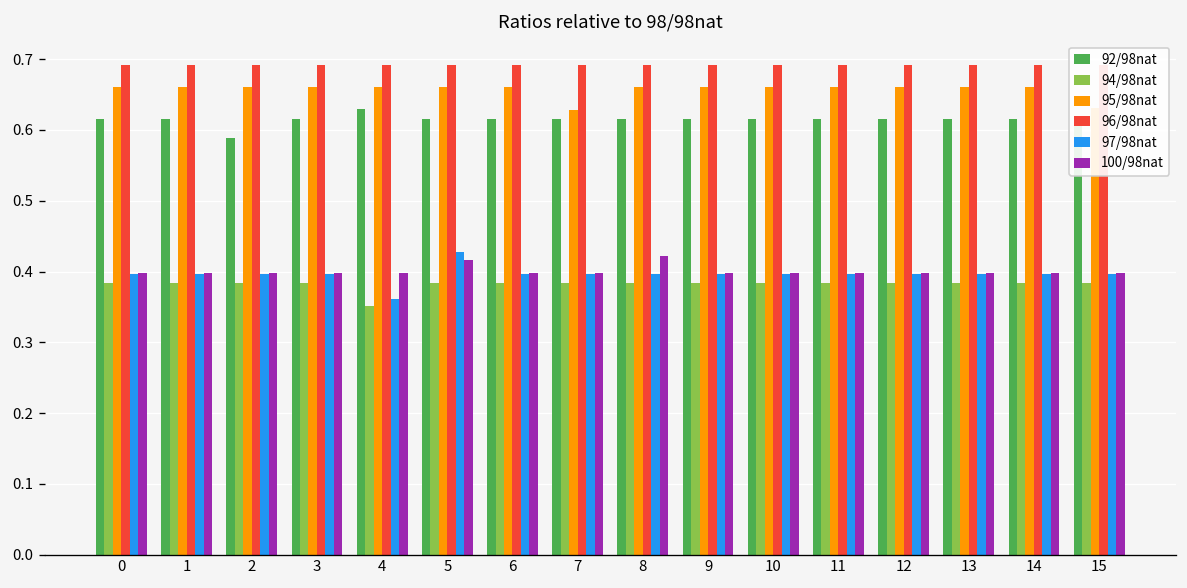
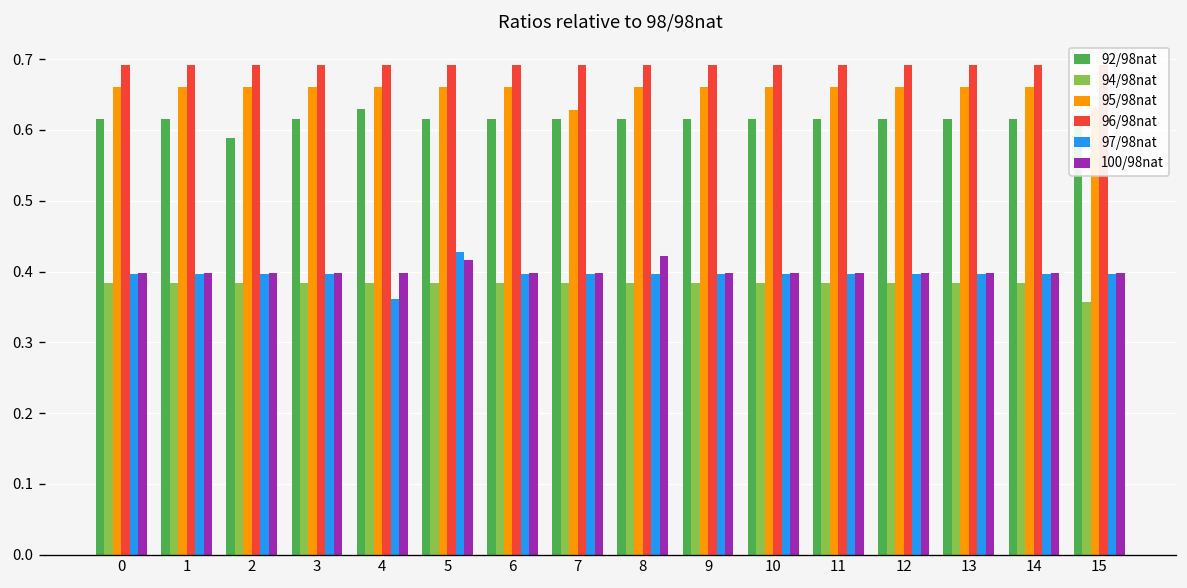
  {
    "92/98nat": {
      "0": 0.62,
      "1": 0.62,
      "2": 0.59,
      "3": 0.62,
      "4": 0.63,
      "5": 0.62,
      "6": 0.62,
      "7": 0.62,
      "8": 0.62,
      "9": 0.62,
      "10": 0.62,
      "11": 0.62,
      "12": 0.62,
      "13": 0.62,
      "14": 0.62
    },
    "94/98nat": {
      "0": 0.38,
      "1": 0.38,
      "2": 0.38,
      "3": 0.38,
-     "4": 0.35,
+     "4": 0.38,
      "5": 0.38,
      "6": 0.38,
      "7": 0.38,
      "8": 0.38,
      "9": 0.38,
      "10": 0.38,
      "11": 0.38,
      "12": 0.38,
      "13": 0.38,
      "14": 0.38,
-     "15": 0.38
+     "15": 0.36
    },
    "95/98nat": {
      "0": 0.66,
      "1": 0.66,
      "2": 0.66,
      "3": 0.66,
      "4": 0.66,
      "5": 0.66,
      "6": 0.66,
      "7": 0.63,
      "8": 0.66,
      "9": 0.66,
      "10": 0.66,
      "11": 0.66,
      "12": 0.66,
      "13": 0.66,
      "14": 0.66
    },
    "96/98nat": {
      "0": 0.69,
      "1": 0.69,
      "2": 0.69,
      "3": 0.69,
      "4": 0.69,
      "5": 0.69,
      "6": 0.69,
      "7": 0.69,
      "8": 0.69,
      "9": 0.69,
      "10": 0.69,
      "11": 0.69,
      "12": 0.69,
      "13": 0.69,
      "14": 0.69
    },
    "97/98nat": {
      "0": 0.40,
      "1": 0.40,
      "2": 0.40,
      "3": 0.40,
      "4": 0.36,
      "5": 0.43,
      "6": 0.40,
      "7": 0.40,
      "8": 0.40,
      "9": 0.40,
      "10": 0.40,
      "11": 0.40,
      "12": 0.40,
      "13": 0.40,
      "14": 0.40,
      "15": 0.40
    },
    "100/98nat": {
      "0": 0.40,
      "1": 0.40,
      "2": 0.40,
      "3": 0.40,
      "4": 0.40,
      "5": 0.42,
      "6": 0.40,
      "7": 0.40,
      "8": 0.42,
      "9": 0.40,
      "10": 0.40,
      "11": 0.40,
      "12": 0.40,
      "13": 0.40,
      "14": 0.40,
      "15": 0.40
    }
  }
